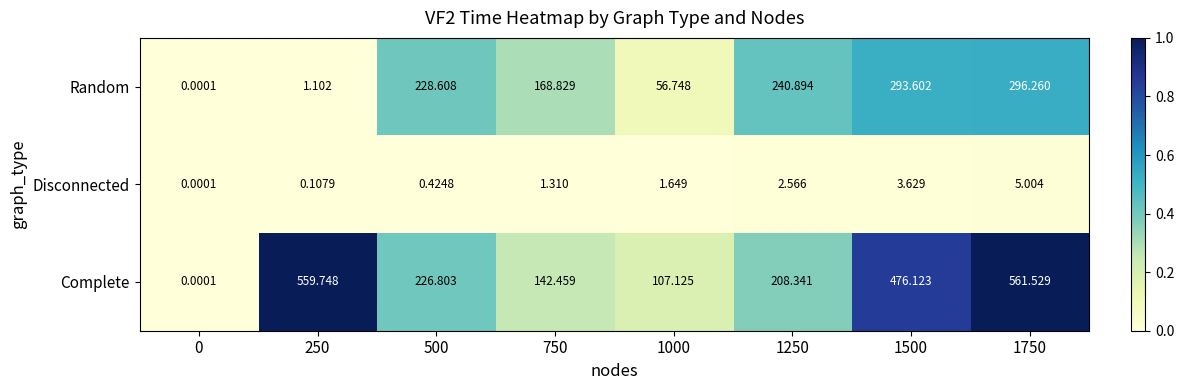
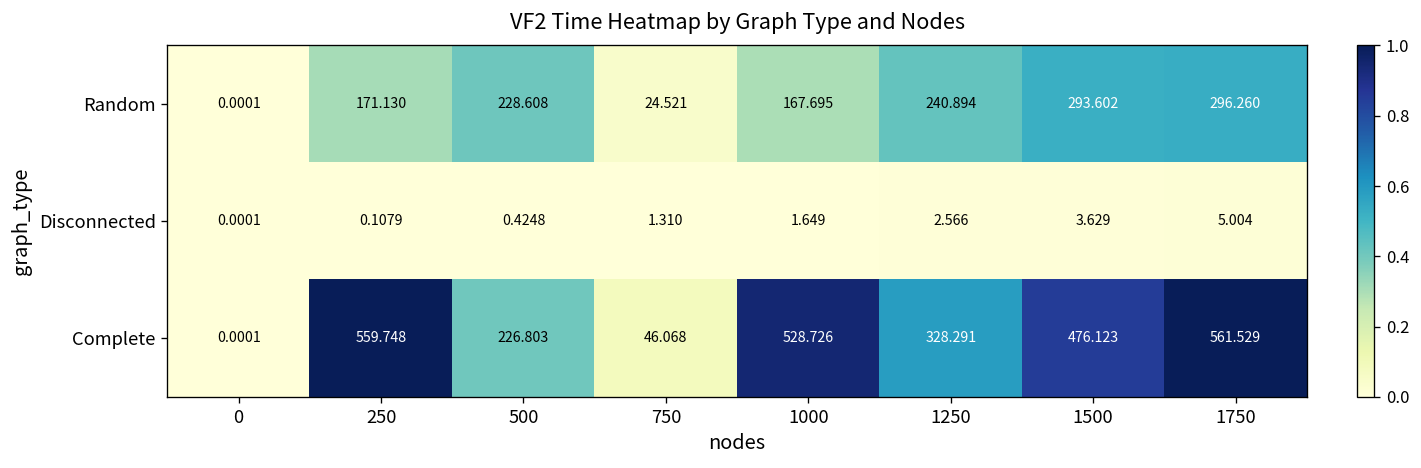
  {
    "Random": {
      "0": 0.0001,
-     "250": 1.102,
+     "250": 171.130,
      "500": 228.608,
-     "750": 168.829,
-     "1000": 56.748,
+     "750": 24.521,
+     "1000": 167.695,
      "1250": 240.894,
      "1500": 293.602,
      "1750": 296.260
    },
    "Disconnected": {
      "0": 0.0001,
      "250": 0.1079,
      "500": 0.4248,
      "750": 1.310,
      "1000": 1.649,
      "1250": 2.566,
      "1500": 3.629,
      "1750": 5.004
    },
    "Complete": {
      "0": 0.0001,
      "250": 559.748,
      "500": 226.803,
-     "750": 142.459,
-     "1000": 107.125,
-     "1250": 208.341,
+     "750": 46.068,
+     "1000": 528.726,
+     "1250": 328.291,
      "1500": 476.123,
      "1750": 561.529
    }
  }
